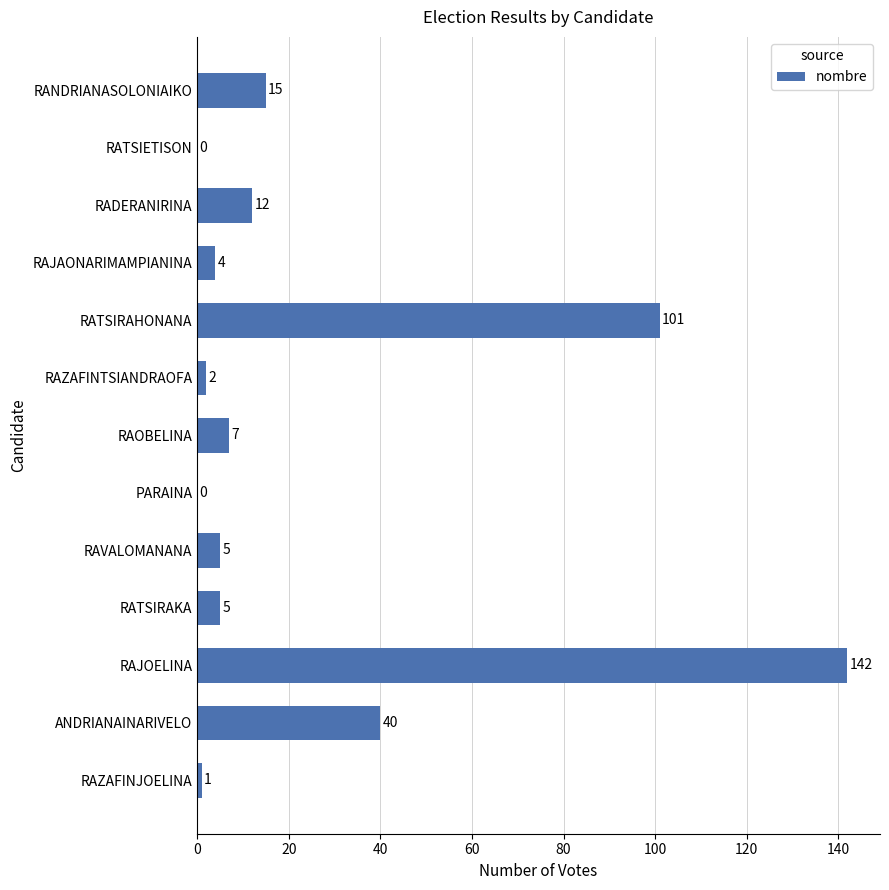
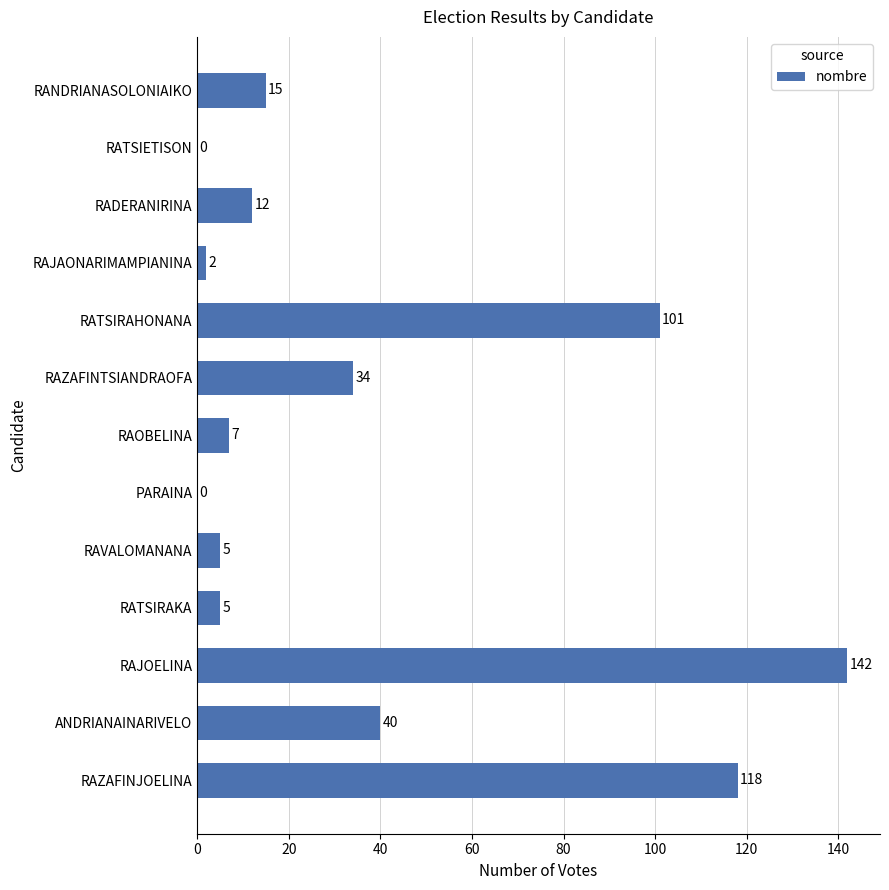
  {
    "RANDRIANASOLONIAIKO": 15,
    "RATSIETISON": 0,
    "RADERANIRINA": 12,
-   "RAJAONARIMAMPIANINA": 4,
+   "RAJAONARIMAMPIANINA": 2,
    "RATSIRAHONANA": 101,
-   "RAZAFINTSIANDRAOFA": 2,
+   "RAZAFINTSIANDRAOFA": 34,
    "RAOBELINA": 7,
    "PARAINA": 0,
    "RAVALOMANANA": 5,
    "RATSIRAKA": 5,
    "RAJOELINA": 142,
    "ANDRIANAINARIVELO": 40,
-   "RAZAFINJOELINA": 1
+   "RAZAFINJOELINA": 118
  }
